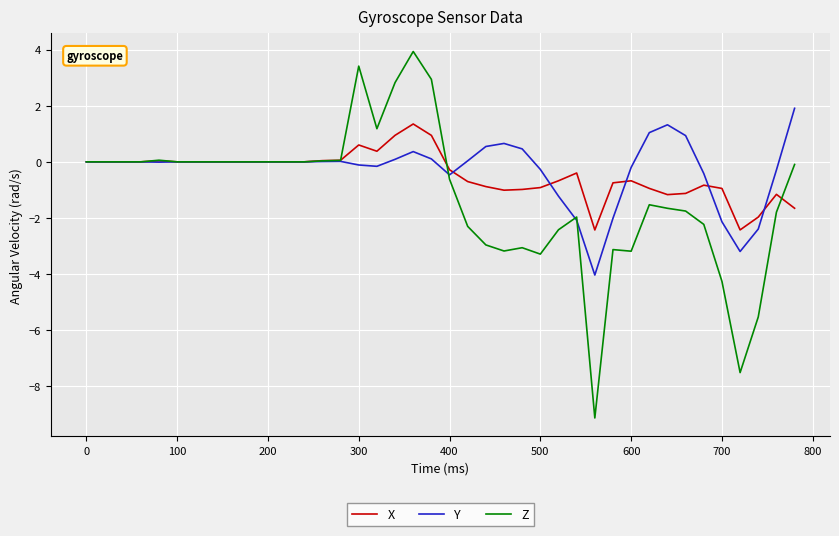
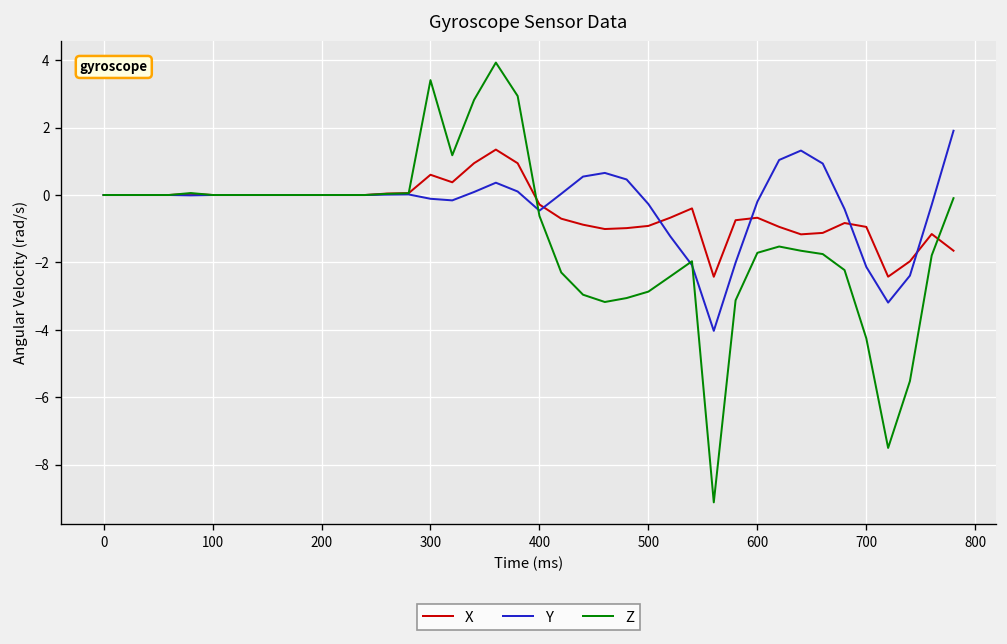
  {
    "X": {
      "300": 0.6,
      "400": -0.3,
      "500": -0.9,
      "600": -0.7,
      "700": -0.9
    },
    "Y": {
      "300": -0.1,
      "400": -0.5,
      "500": -0.3,
      "600": -0.2,
      "700": -2.1
    },
    "Z": {
      "300": 3.4,
      "400": -0.6,
-     "500": -3.3,
-     "600": -3.2,
+     "500": -2.9,
+     "600": -1.7,
      "700": -4.3
    }
  }
